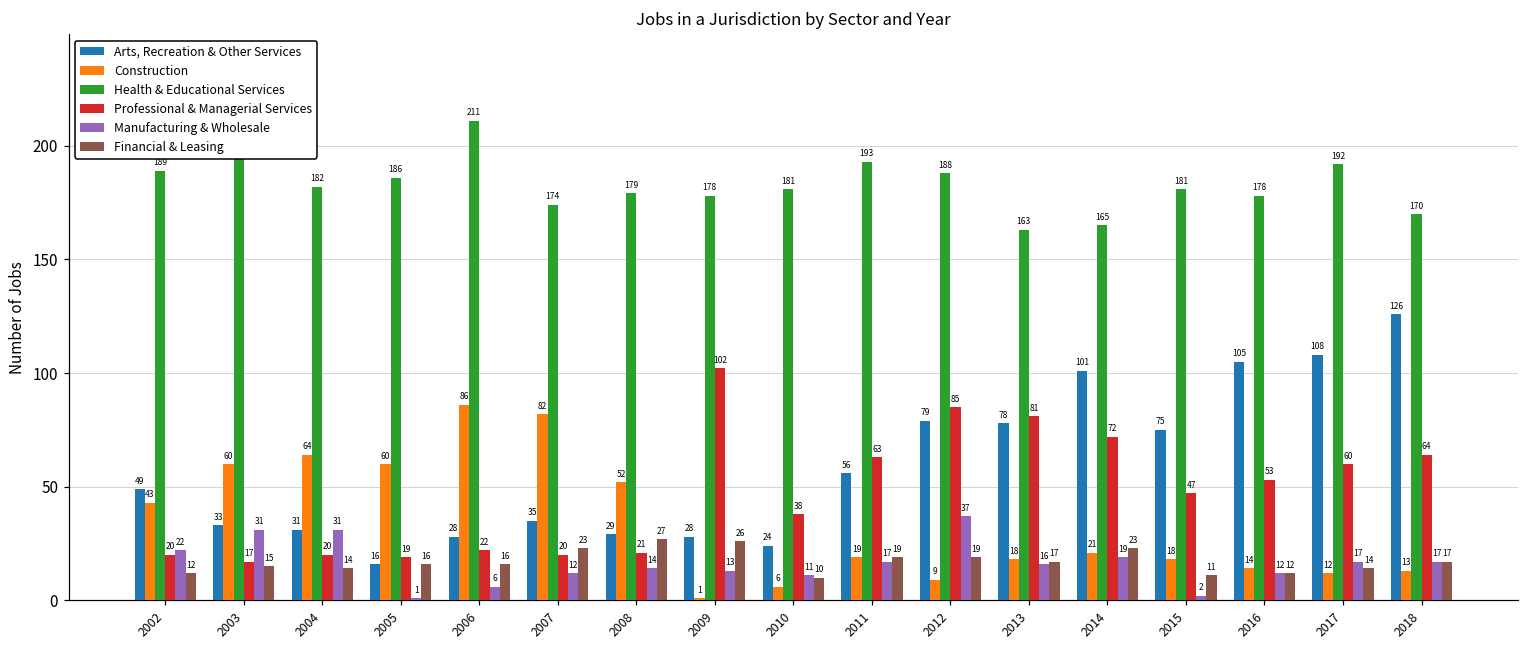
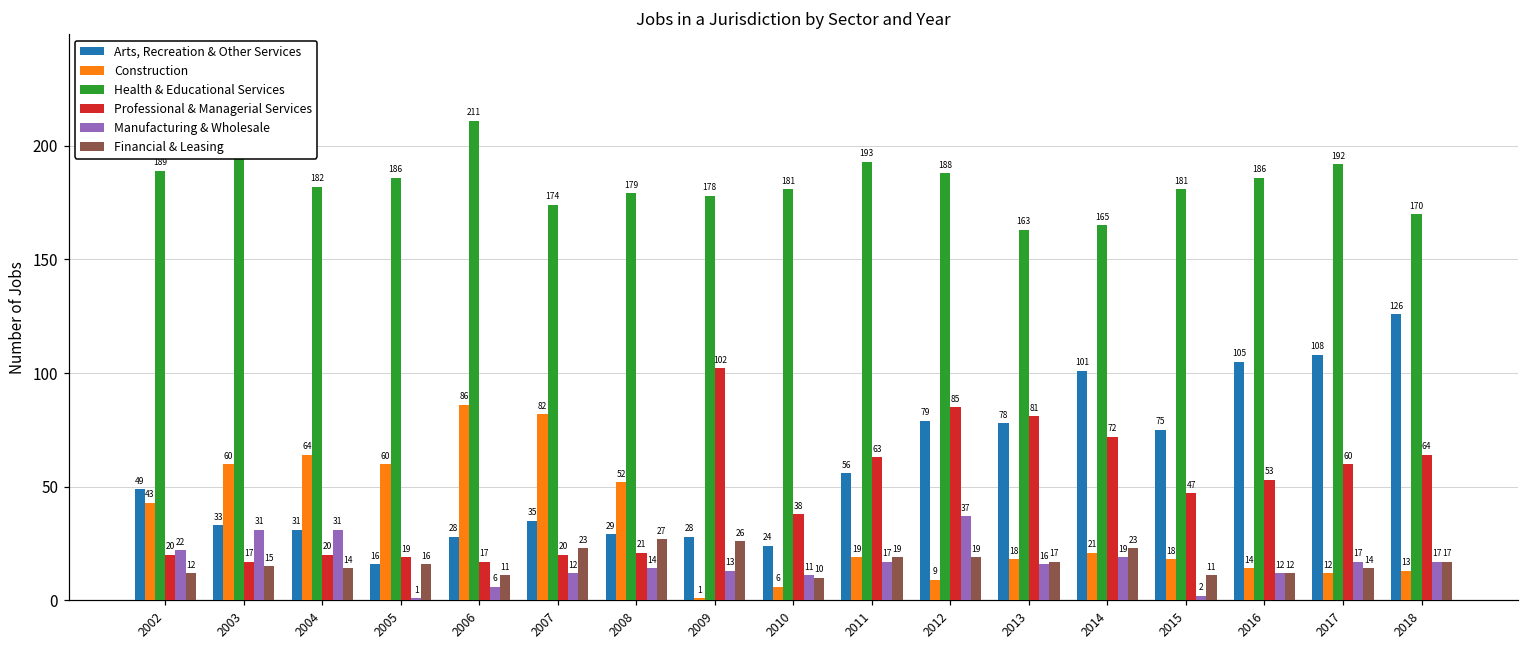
  {
    "Arts, Recreation & Other Services": {
      "2002": 49,
      "2003": 33,
      "2004": 31,
      "2005": 16,
      "2006": 28,
      "2007": 35,
      "2008": 29,
      "2009": 28,
      "2010": 24,
      "2011": 56,
      "2012": 79,
      "2013": 78,
      "2014": 101,
      "2015": 75,
      "2016": 105,
      "2017": 108,
      "2018": 126
    },
    "Construction": {
      "2002": 43,
      "2003": 60,
      "2004": 64,
      "2005": 60,
      "2006": 86,
      "2007": 82,
      "2008": 52,
      "2009": 1,
      "2010": 6,
      "2011": 19,
      "2012": 9,
      "2013": 18,
      "2014": 21,
      "2015": 18,
      "2016": 14,
      "2017": 12,
      "2018": 13
    },
    "Health & Educational Services": {
      "2002": 189,
      "2004": 182,
      "2005": 186,
      "2006": 211,
      "2007": 174,
      "2008": 179,
      "2009": 178,
      "2010": 181,
      "2011": 193,
      "2012": 188,
      "2013": 163,
      "2014": 165,
      "2015": 181,
-     "2016": 178,
+     "2016": 186,
      "2017": 192,
      "2018": 170
    },
    "Professional & Managerial Services": {
      "2002": 20,
      "2003": 17,
      "2004": 20,
      "2005": 19,
-     "2006": 22,
+     "2006": 17,
      "2007": 20,
      "2008": 21,
      "2009": 102,
      "2010": 38,
      "2011": 63,
      "2012": 85,
      "2013": 81,
      "2014": 72,
      "2015": 47,
      "2016": 53,
      "2017": 60,
      "2018": 64
    },
    "Manufacturing & Wholesale": {
      "2002": 22,
      "2003": 31,
      "2004": 31,
      "2005": 1,
      "2006": 6,
      "2007": 12,
      "2008": 14,
      "2009": 13,
      "2010": 11,
      "2011": 17,
      "2012": 37,
      "2013": 16,
      "2014": 19,
      "2015": 2,
      "2016": 12,
      "2017": 17,
      "2018": 17
    },
    "Financial & Leasing": {
      "2002": 12,
      "2003": 15,
      "2004": 14,
      "2005": 16,
-     "2006": 16,
+     "2006": 11,
      "2007": 23,
      "2008": 27,
      "2009": 26,
      "2010": 10,
      "2011": 19,
      "2012": 19,
      "2013": 17,
      "2014": 23,
      "2015": 11,
      "2016": 12,
      "2017": 14,
      "2018": 17
    }
  }
